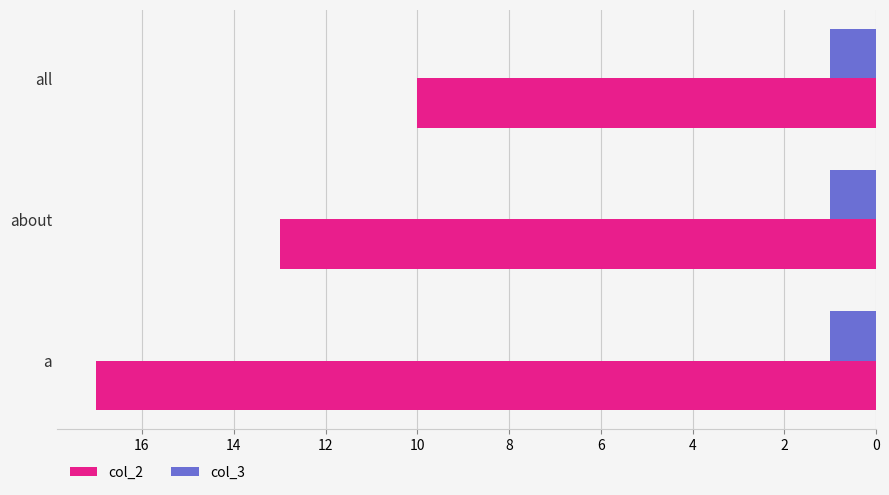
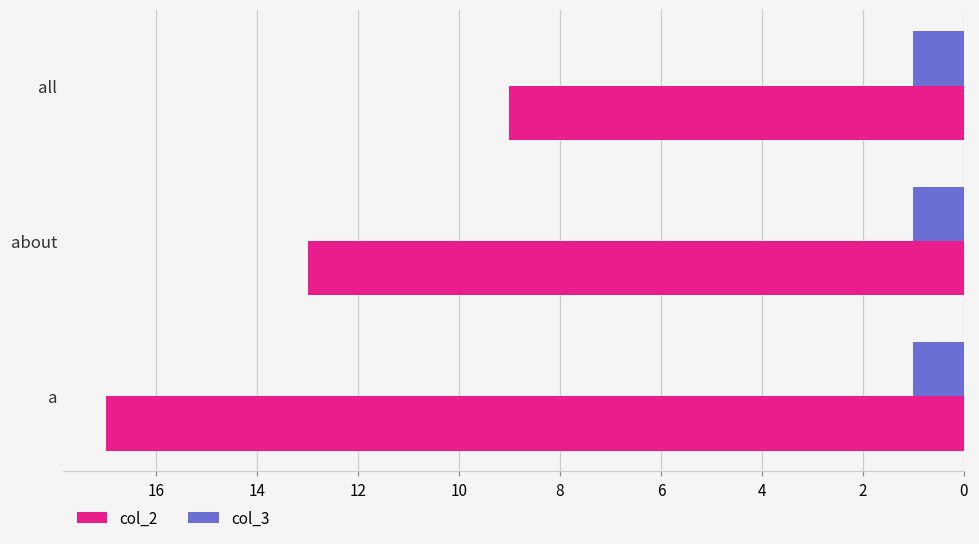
  {
    "col_2": {
-     "all": 10,
+     "all": 9,
      "about": 13,
      "a": 17
    },
    "col_3": {
      "all": 1,
      "about": 1,
      "a": 1
    }
  }
